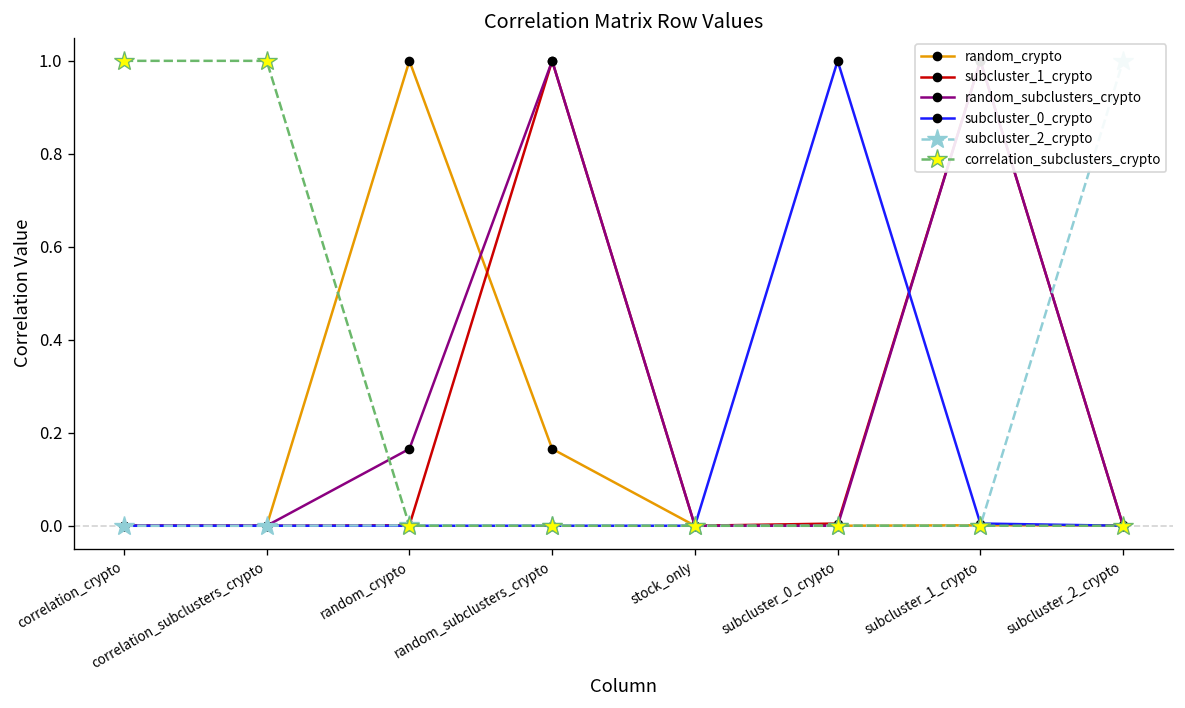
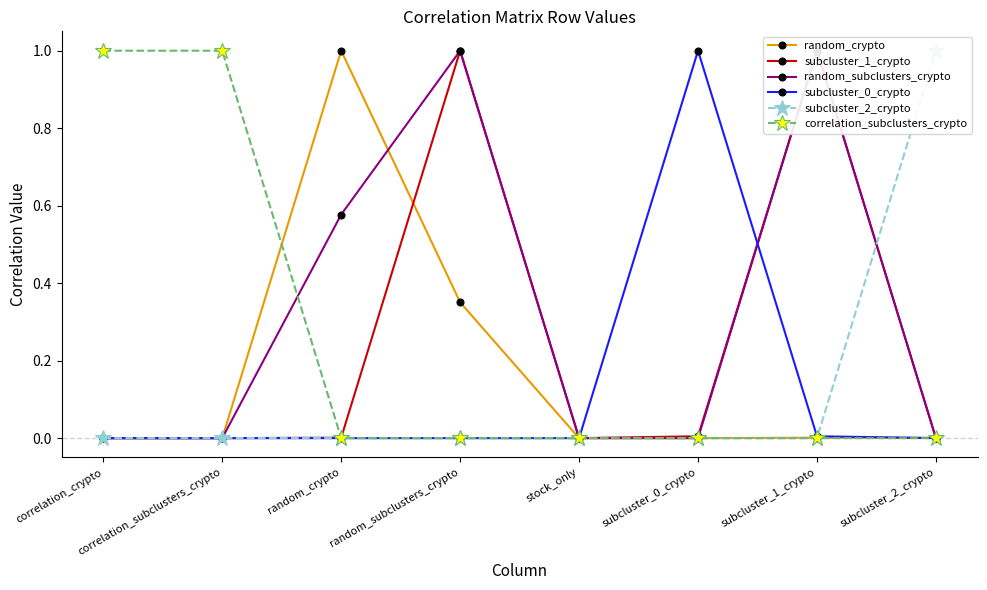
  {
    "random_crypto": {
      "random_crypto": 1.00,
-     "random_subclusters_crypto": 0.17
+     "random_subclusters_crypto": 0.35
    },
    "random_subclusters_crypto": {
-     "random_crypto": 0.17
+     "random_crypto": 0.58
    },
    "subcluster_0_crypto": {
      "subcluster_0_crypto": 1.00
    },
    "correlation_subclusters_crypto": {
      "correlation_crypto": 1.00,
      "correlation_subclusters_crypto": 1.00
    }
  }
